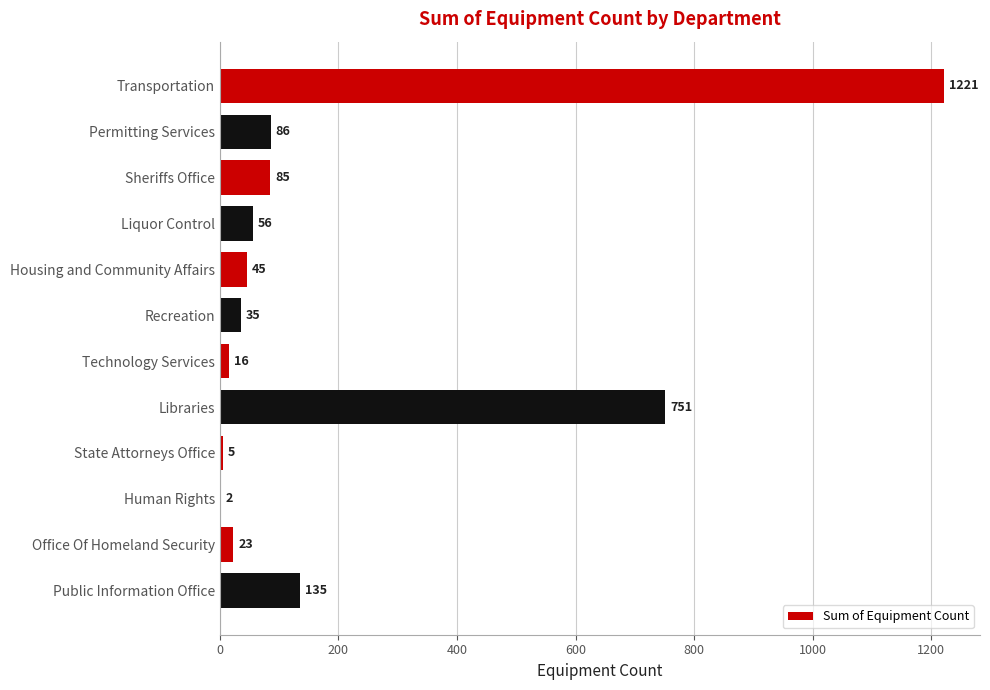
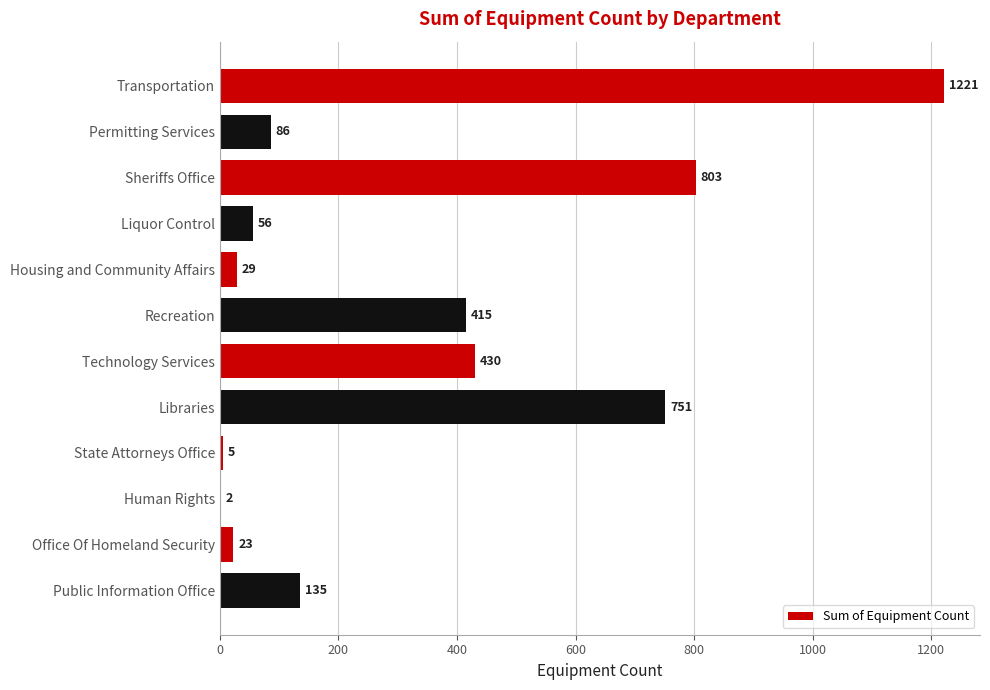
  {
    "Transportation": 1221,
    "Permitting Services": 86,
-   "Sheriffs Office": 85,
+   "Sheriffs Office": 803,
    "Liquor Control": 56,
-   "Housing and Community Affairs": 45,
-   "Recreation": 35,
-   "Technology Services": 16,
+   "Housing and Community Affairs": 29,
+   "Recreation": 415,
+   "Technology Services": 430,
    "Libraries": 751,
    "State Attorneys Office": 5,
    "Human Rights": 2,
    "Office Of Homeland Security": 23,
    "Public Information Office": 135
  }
